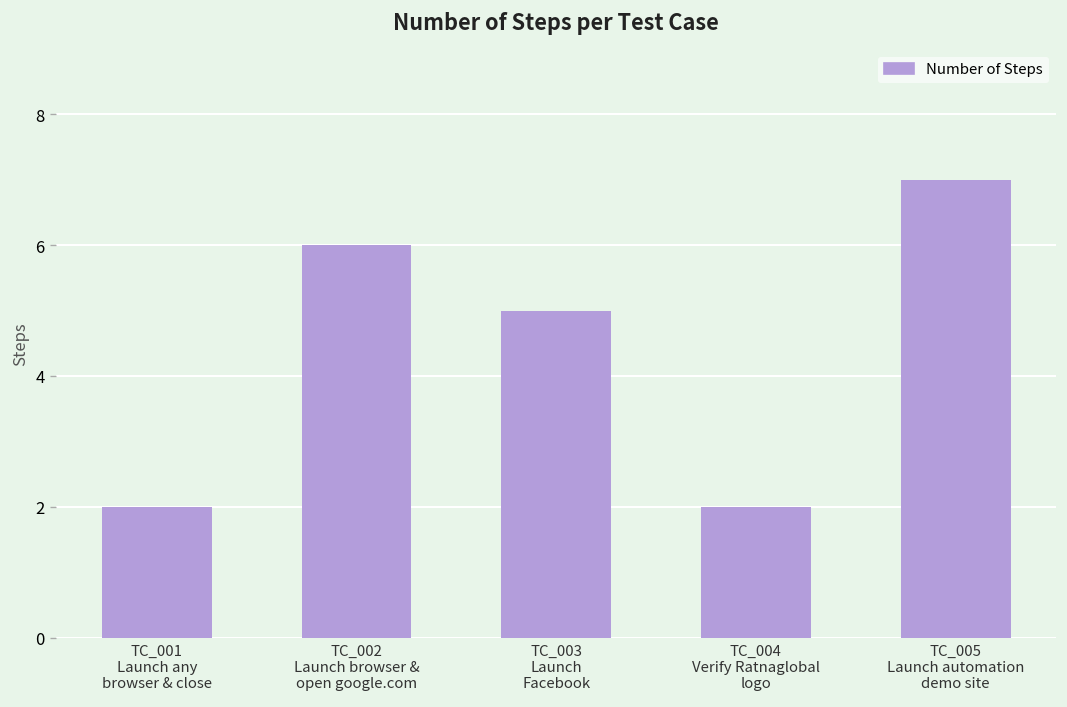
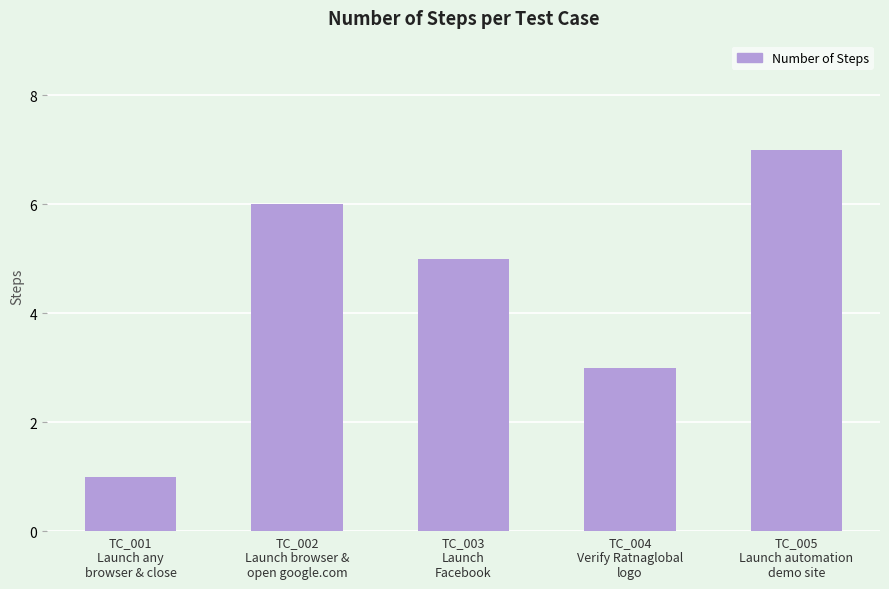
  {
-   "TC_001 Launch any browser & close": 2,
+   "TC_001 Launch any browser & close": 1,
    "TC_002 Launch browser & open google.com": 6,
    "TC_003 Launch Facebook": 5,
-   "TC_004 Verify Ratnaglobal logo": 2,
+   "TC_004 Verify Ratnaglobal logo": 3,
    "TC_005 Launch automation demo site": 7
  }
